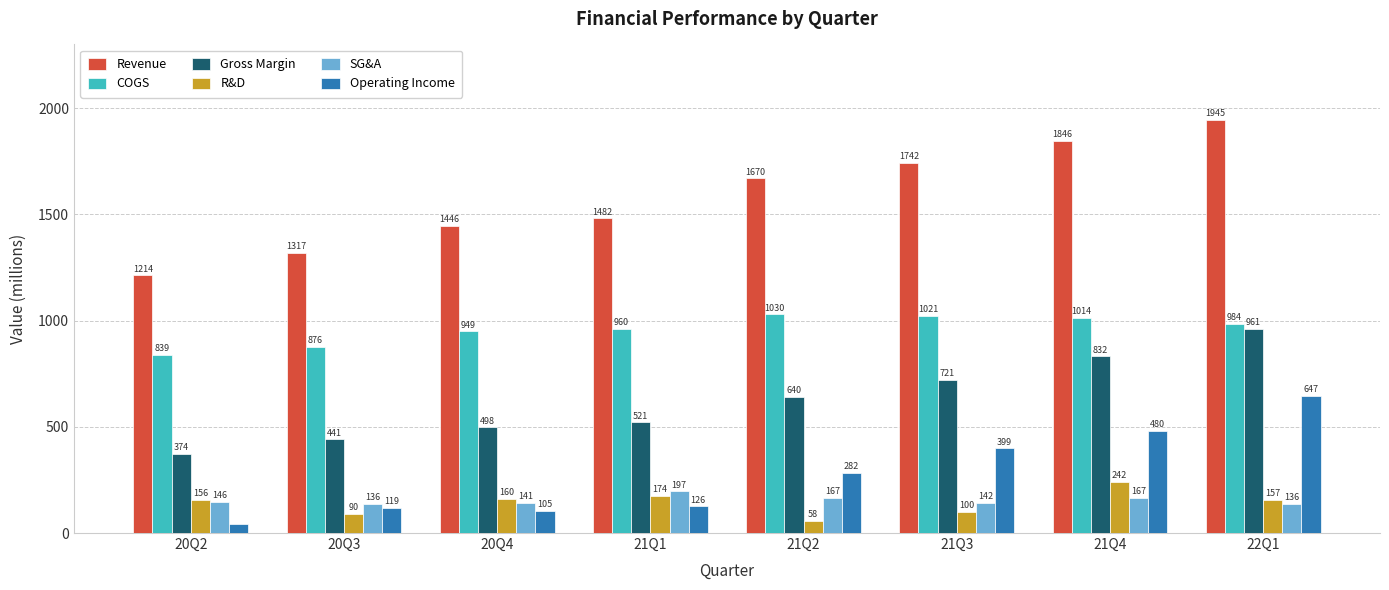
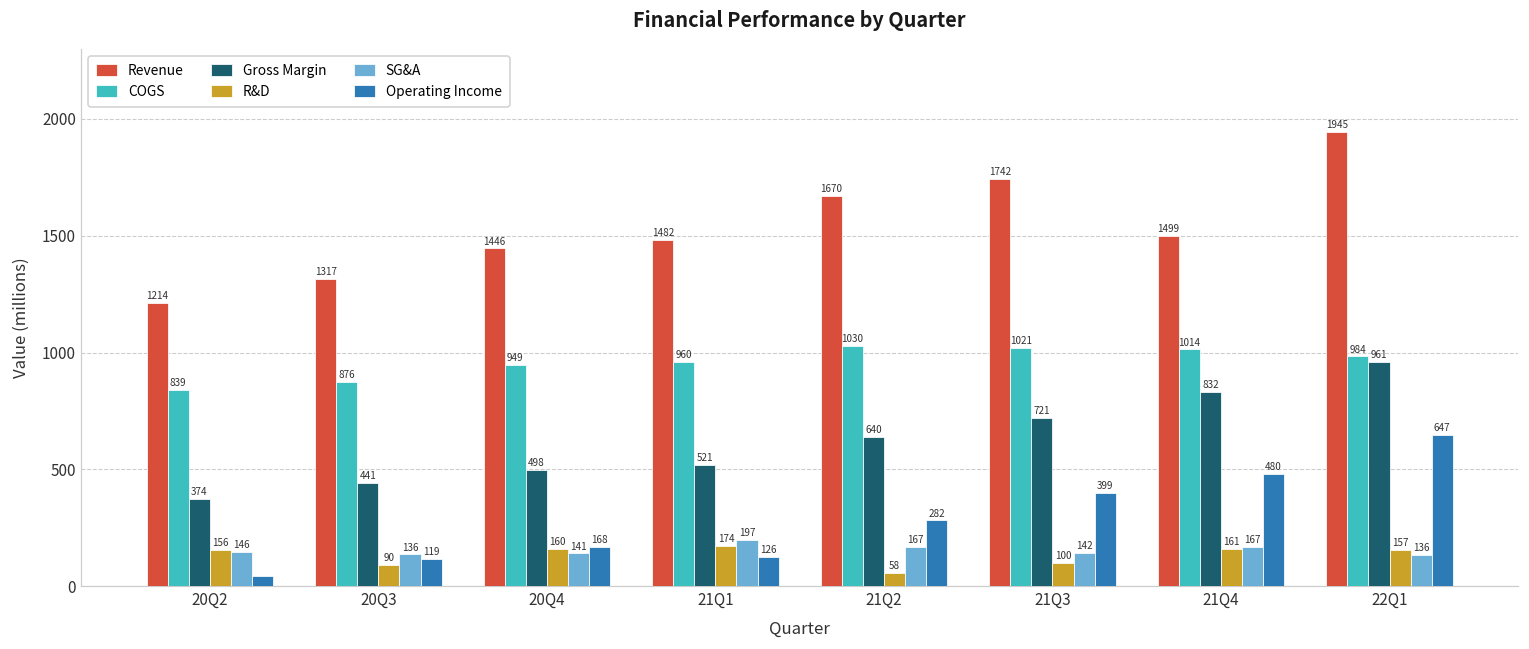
  {
    "Revenue": {
      "20Q2": 1214,
      "20Q3": 1317,
      "20Q4": 1446,
      "21Q1": 1482,
      "21Q2": 1670,
      "21Q3": 1742,
-     "21Q4": 1846,
+     "21Q4": 1499,
      "22Q1": 1945
    },
    "Gross Margin": {
      "20Q2": 374,
      "20Q3": 441,
      "20Q4": 498,
      "21Q1": 521,
      "21Q2": 640,
      "21Q3": 721,
      "21Q4": 832,
      "22Q1": 961
    },
    "R&D": {
      "20Q2": 156,
      "20Q3": 90,
      "20Q4": 160,
      "21Q1": 174,
      "21Q2": 58,
      "21Q3": 100,
-     "21Q4": 242,
+     "21Q4": 161,
      "22Q1": 157
    },
    "Operating Income": {
      "20Q3": 119,
-     "20Q4": 105,
+     "20Q4": 168,
      "21Q1": 126,
      "21Q2": 282,
      "21Q3": 399,
      "21Q4": 480,
      "22Q1": 647
    }
  }
